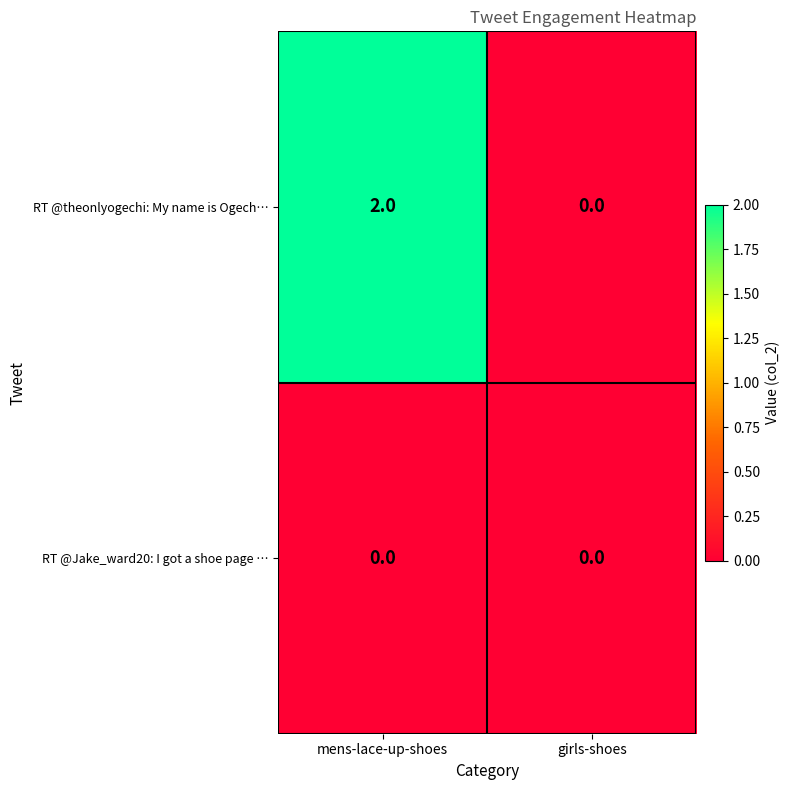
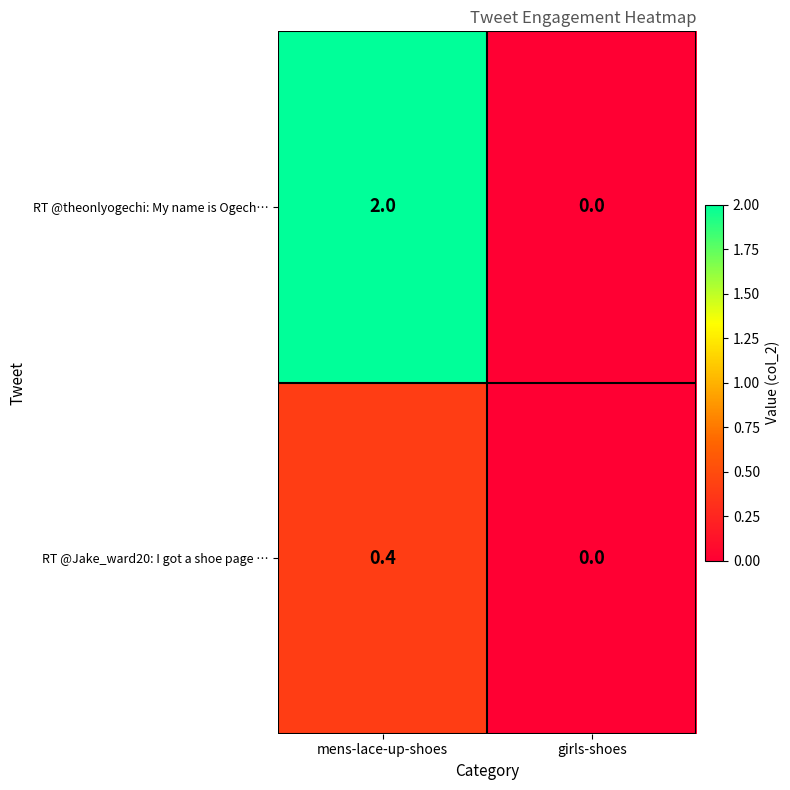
  {
    "RT @theonlyogechi: My name is Ogech…": {
      "mens-lace-up-shoes": 2.0,
      "girls-shoes": 0.0
    },
    "RT @Jake_ward20: I got a shoe page …": {
-     "mens-lace-up-shoes": 0.0,
+     "mens-lace-up-shoes": 0.4,
      "girls-shoes": 0.0
    }
  }
